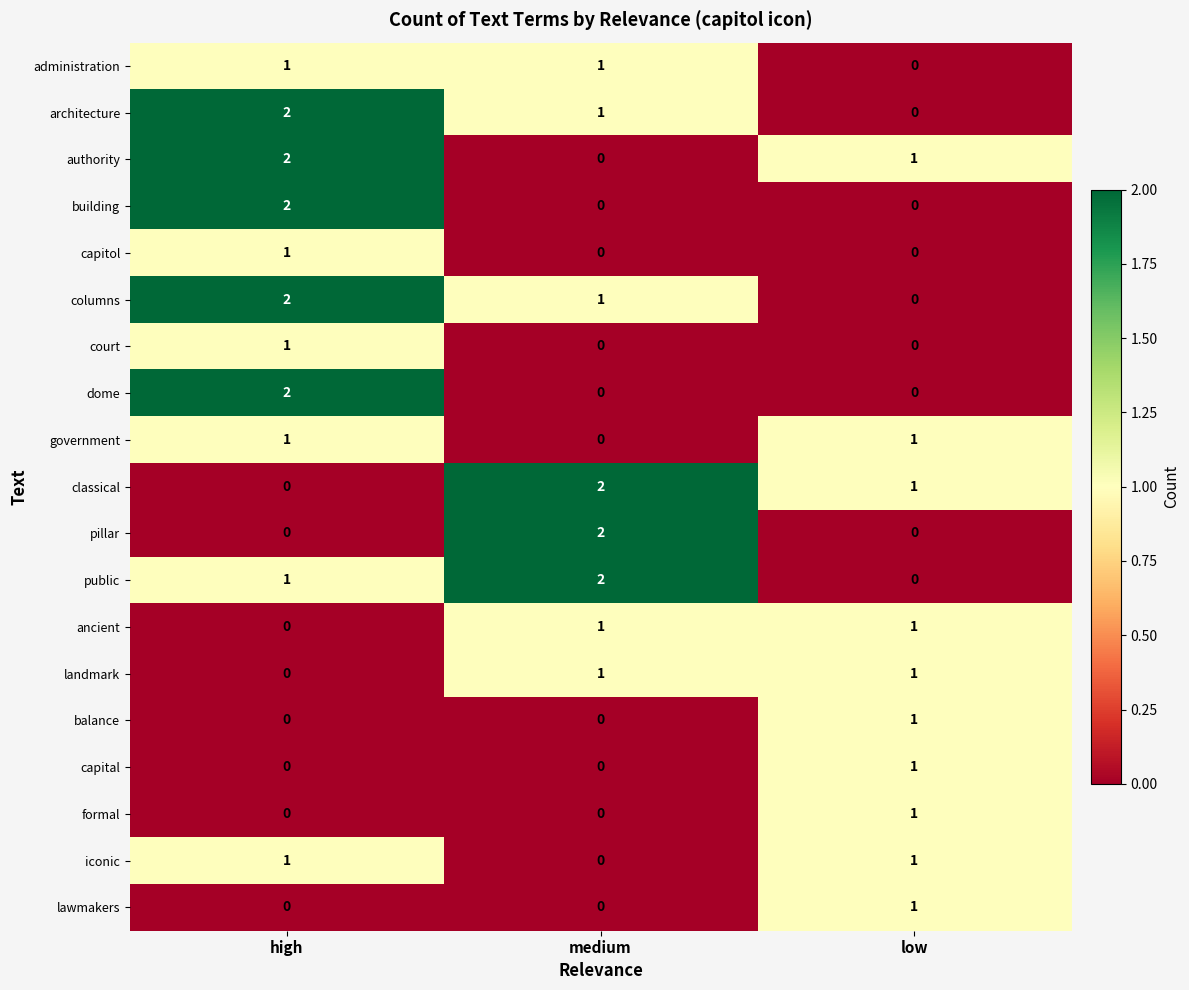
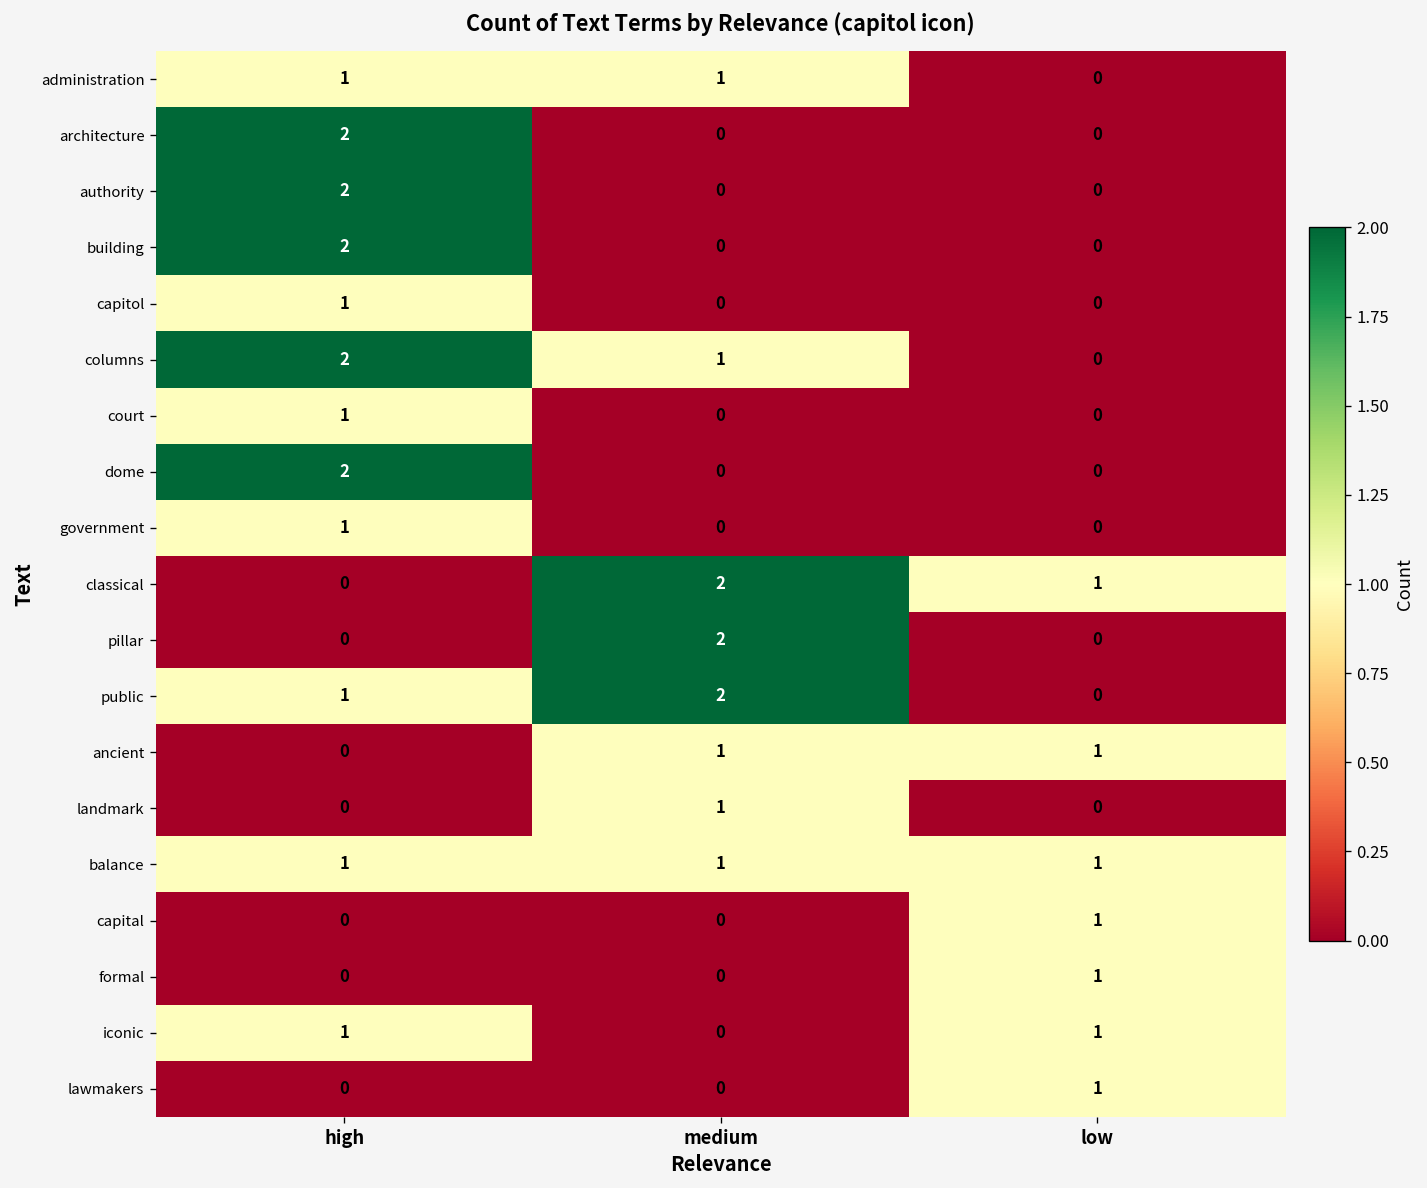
  {
    "administration": {
      "high": 1,
      "medium": 1,
      "low": 0
    },
    "architecture": {
      "high": 2,
-     "medium": 1,
+     "medium": 0,
      "low": 0
    },
    "authority": {
      "high": 2,
      "medium": 0,
-     "low": 1
+     "low": 0
    },
    "building": {
      "high": 2,
      "medium": 0,
      "low": 0
    },
    "capitol": {
      "high": 1,
      "medium": 0,
      "low": 0
    },
    "columns": {
      "high": 2,
      "medium": 1,
      "low": 0
    },
    "court": {
      "high": 1,
      "medium": 0,
      "low": 0
    },
    "dome": {
      "high": 2,
      "medium": 0,
      "low": 0
    },
    "government": {
      "high": 1,
      "medium": 0,
-     "low": 1
+     "low": 0
    },
    "classical": {
      "high": 0,
      "medium": 2,
      "low": 1
    },
    "pillar": {
      "high": 0,
      "medium": 2,
      "low": 0
    },
    "public": {
      "high": 1,
      "medium": 2,
      "low": 0
    },
    "ancient": {
      "high": 0,
      "medium": 1,
      "low": 1
    },
    "landmark": {
      "high": 0,
      "medium": 1,
-     "low": 1
+     "low": 0
    },
    "balance": {
-     "high": 0,
-     "medium": 0,
+     "high": 1,
+     "medium": 1,
      "low": 1
    },
    "capital": {
      "high": 0,
      "medium": 0,
      "low": 1
    },
    "formal": {
      "high": 0,
      "medium": 0,
      "low": 1
    },
    "iconic": {
      "high": 1,
      "medium": 0,
      "low": 1
    },
    "lawmakers": {
      "high": 0,
      "medium": 0,
      "low": 1
    }
  }
